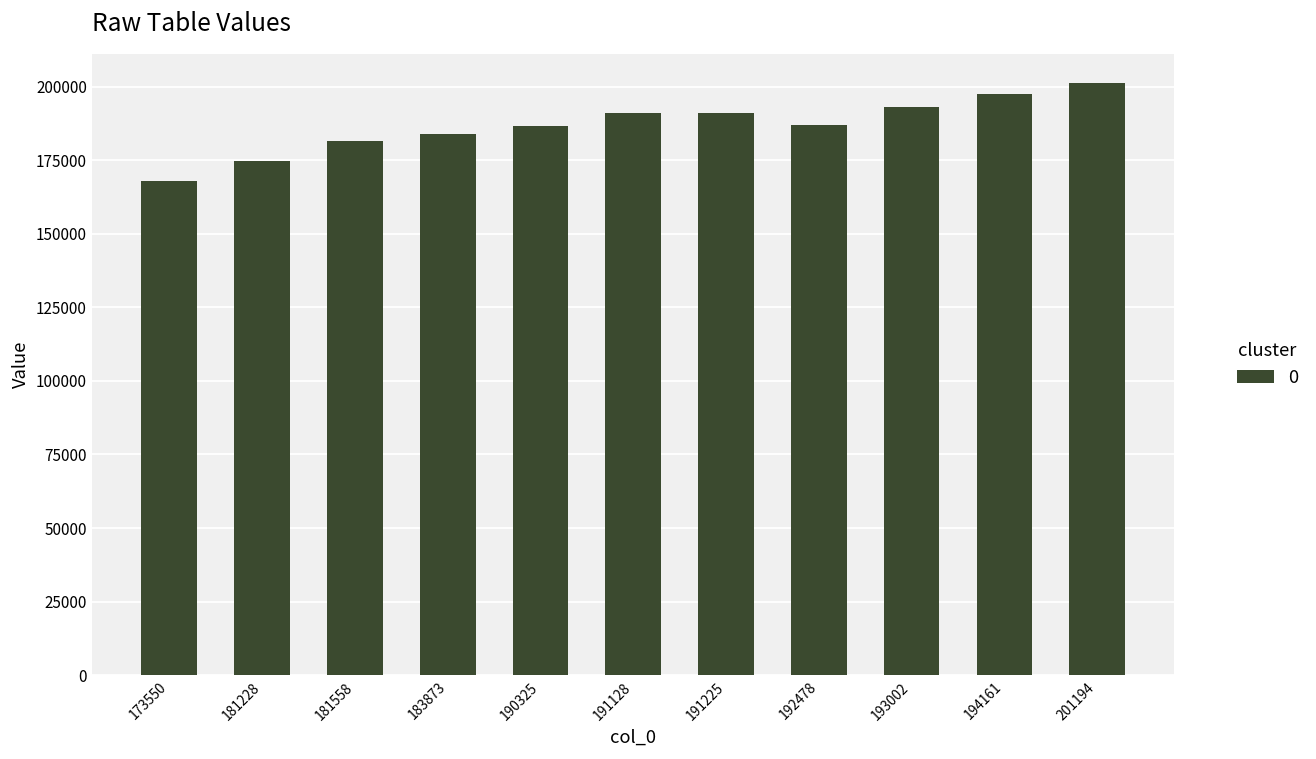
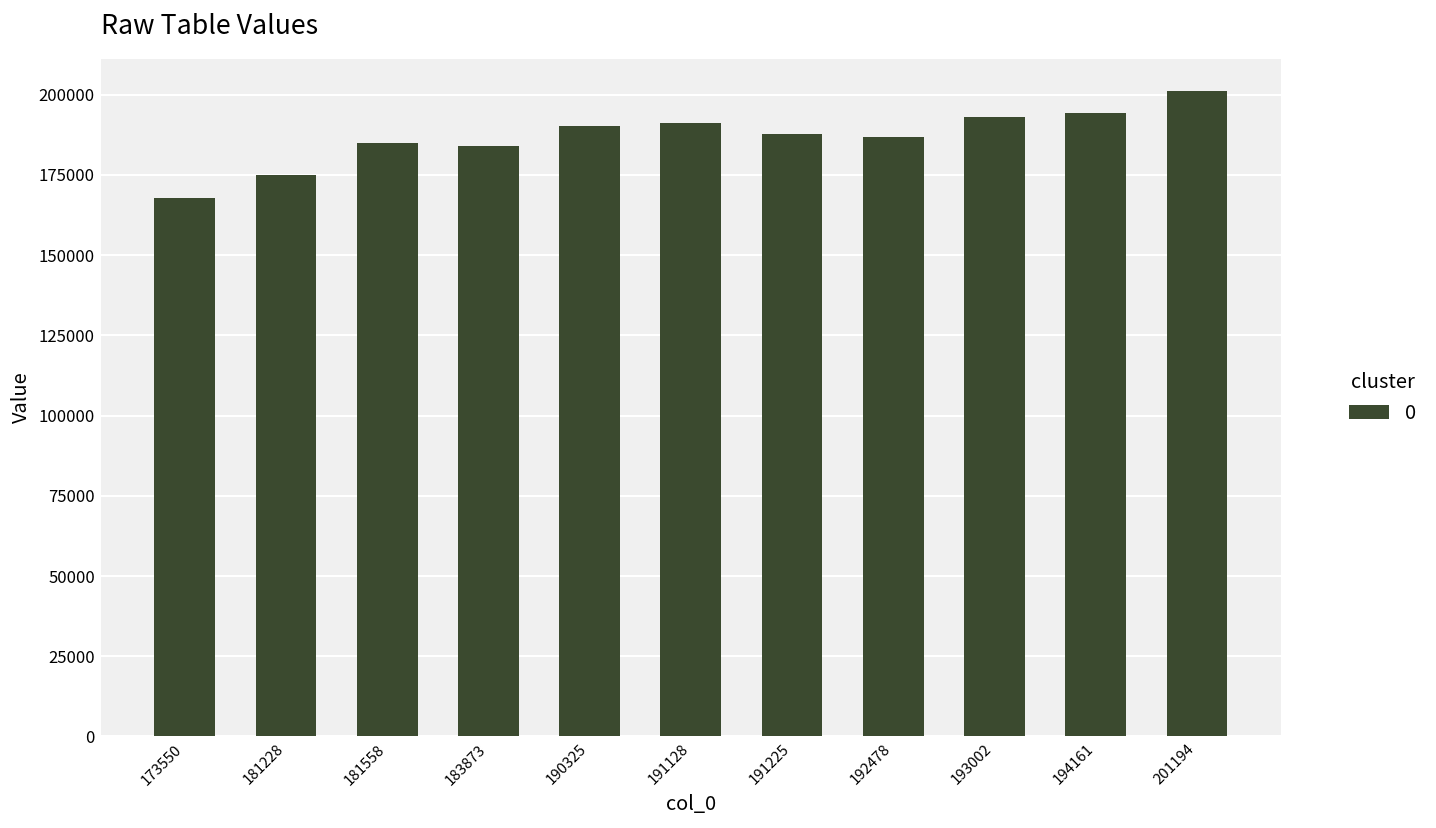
  {
    "173550": 168000,
    "181228": 175000,
-   "181558": 182000,
+   "181558": 185000,
    "183873": 184000,
-   "190325": 187000,
+   "190325": 190000,
    "191128": 191000,
-   "191225": 191000,
+   "191225": 188000,
    "192478": 187000,
    "193002": 193000,
-   "194161": 198000,
+   "194161": 194000,
    "201194": 201000
  }
